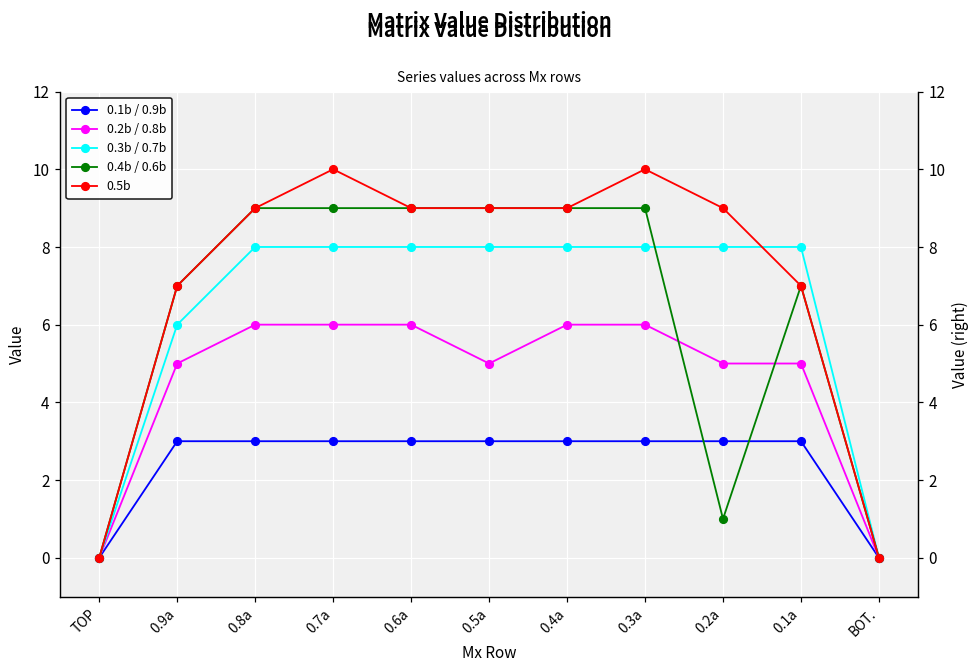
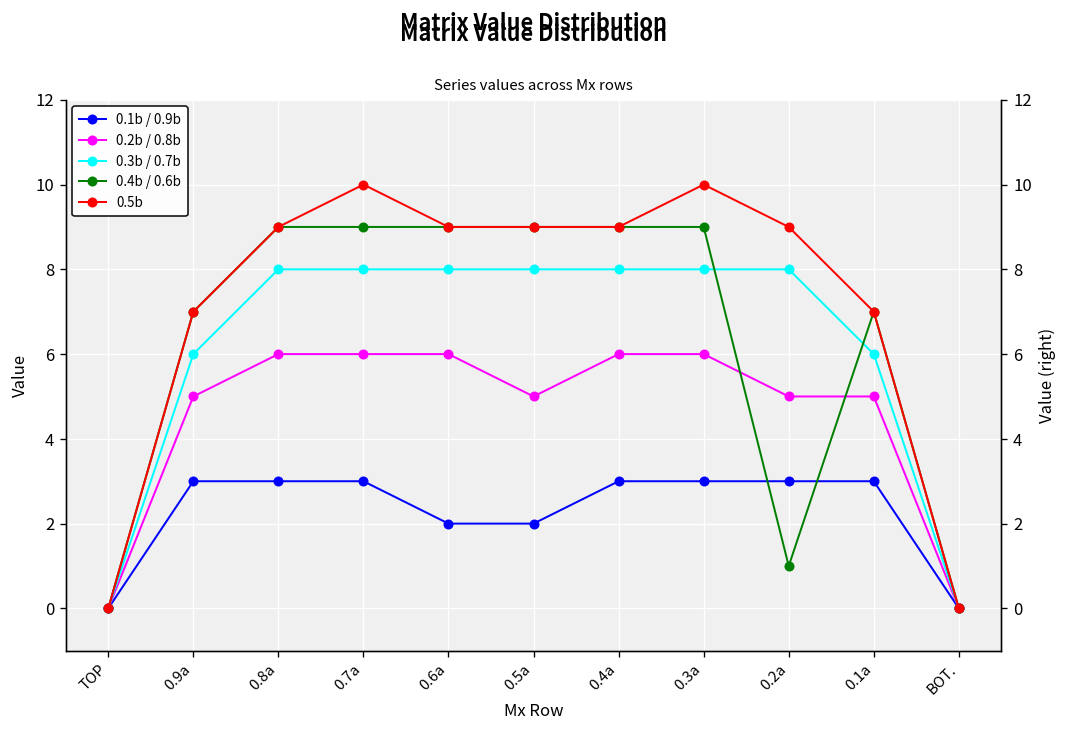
  {
    "0.1b / 0.9b": {
      "0.9a": 3,
      "0.8a": 3,
      "0.7a": 3,
-     "0.6a": 3,
-     "0.5a": 3,
+     "0.6a": 2,
+     "0.5a": 2,
      "0.4a": 3,
      "0.3a": 3,
      "0.2a": 3,
      "0.1a": 3
    },
    "0.2b / 0.8b": {
      "0.9a": 5,
      "0.8a": 6,
      "0.7a": 6,
      "0.6a": 6,
      "0.5a": 5,
      "0.4a": 6,
      "0.3a": 6,
      "0.2a": 5,
      "0.1a": 5
    },
    "0.3b / 0.7b": {
      "0.9a": 6,
      "0.8a": 8,
      "0.7a": 8,
      "0.6a": 8,
      "0.5a": 8,
      "0.4a": 8,
      "0.3a": 8,
      "0.2a": 8,
-     "0.1a": 8
+     "0.1a": 6
    },
    "0.4b / 0.6b": {
      "0.7a": 9,
      "0.3a": 9,
      "0.2a": 1
    },
    "0.5b": {
      "0.7a": 10,
      "0.3a": 10,
      "0.2a": 9
    }
  }
